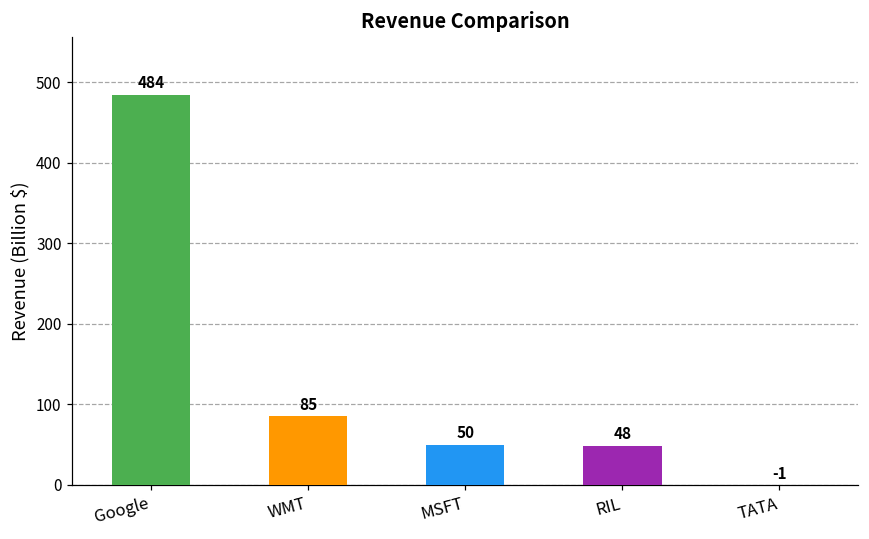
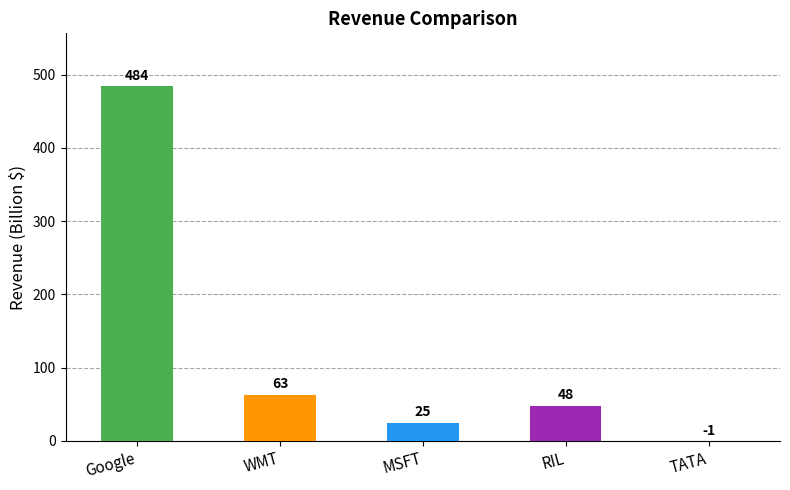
  {
    "Google": 484,
-   "WMT": 85,
-   "MSFT": 50,
+   "WMT": 63,
+   "MSFT": 25,
    "RIL": 48,
    "TATA": -1
  }
